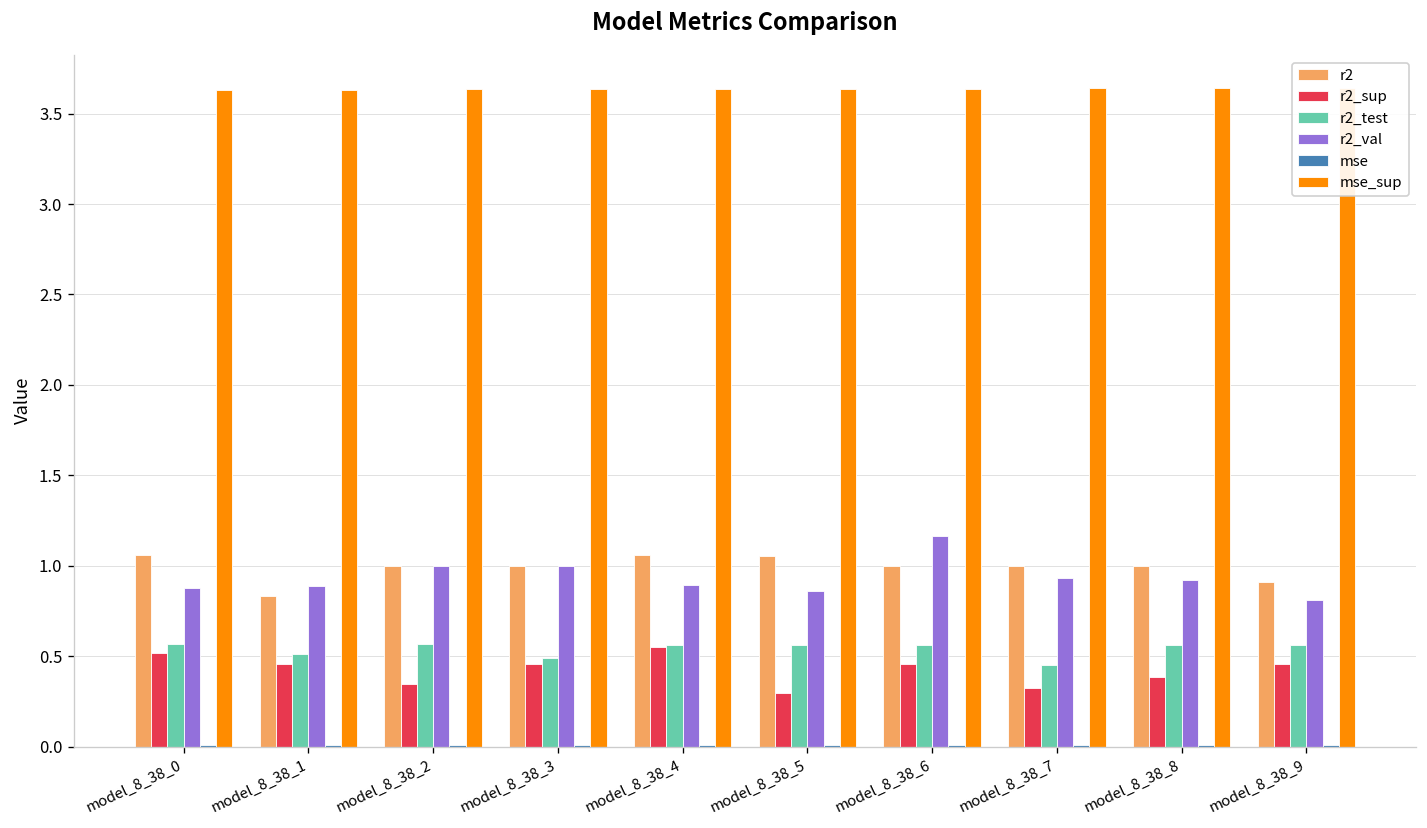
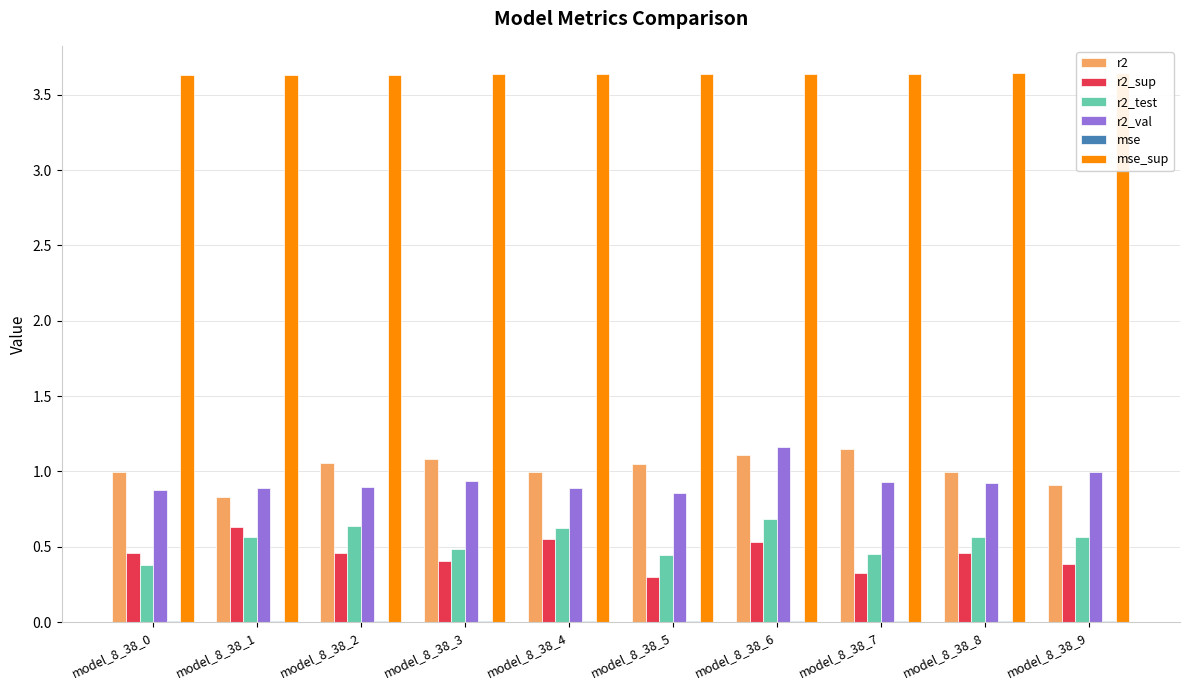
  {
    "r2": {
-     "model_8_38_0": 1.06,
+     "model_8_38_0": 1.00,
      "model_8_38_1": 0.83,
-     "model_8_38_2": 1.00,
-     "model_8_38_3": 1.00,
-     "model_8_38_4": 1.06,
+     "model_8_38_2": 1.06,
+     "model_8_38_3": 1.08,
+     "model_8_38_4": 1.00,
      "model_8_38_5": 1.05,
-     "model_8_38_6": 1.00,
-     "model_8_38_7": 1.00,
+     "model_8_38_6": 1.11,
+     "model_8_38_7": 1.15,
      "model_8_38_8": 1.00,
      "model_8_38_9": 0.91
    },
    "r2_sup": {
-     "model_8_38_0": 0.52,
-     "model_8_38_1": 0.46,
-     "model_8_38_2": 0.35,
-     "model_8_38_3": 0.46,
+     "model_8_38_0": 0.46,
+     "model_8_38_1": 0.63,
+     "model_8_38_2": 0.46,
+     "model_8_38_3": 0.40,
      "model_8_38_4": 0.55,
      "model_8_38_5": 0.30,
-     "model_8_38_6": 0.46,
+     "model_8_38_6": 0.53,
      "model_8_38_7": 0.33,
-     "model_8_38_8": 0.38,
-     "model_8_38_9": 0.46
+     "model_8_38_8": 0.46,
+     "model_8_38_9": 0.39
    },
    "r2_test": {
-     "model_8_38_0": 0.57,
-     "model_8_38_1": 0.51,
-     "model_8_38_2": 0.56,
+     "model_8_38_0": 0.38,
+     "model_8_38_1": 0.57,
+     "model_8_38_2": 0.64,
      "model_8_38_3": 0.49,
-     "model_8_38_4": 0.56,
-     "model_8_38_5": 0.56,
-     "model_8_38_6": 0.56,
+     "model_8_38_4": 0.63,
+     "model_8_38_5": 0.45,
+     "model_8_38_6": 0.68,
      "model_8_38_7": 0.45,
      "model_8_38_8": 0.56,
      "model_8_38_9": 0.56
    },
    "r2_val": {
      "model_8_38_0": 0.88,
      "model_8_38_1": 0.89,
-     "model_8_38_2": 1.00,
-     "model_8_38_3": 1.00,
+     "model_8_38_2": 0.90,
+     "model_8_38_3": 0.94,
      "model_8_38_4": 0.89,
      "model_8_38_5": 0.86,
      "model_8_38_6": 1.16,
      "model_8_38_7": 0.93,
      "model_8_38_8": 0.92,
-     "model_8_38_9": 0.81
+     "model_8_38_9": 1.00
    },
    "mse_sup": {
      "model_8_38_0": 3.63,
      "model_8_38_1": 3.63,
      "model_8_38_2": 3.63,
      "model_8_38_3": 3.64,
      "model_8_38_4": 3.64,
      "model_8_38_5": 3.64,
      "model_8_38_6": 3.64,
      "model_8_38_7": 3.64,
      "model_8_38_8": 3.64
    }
  }
